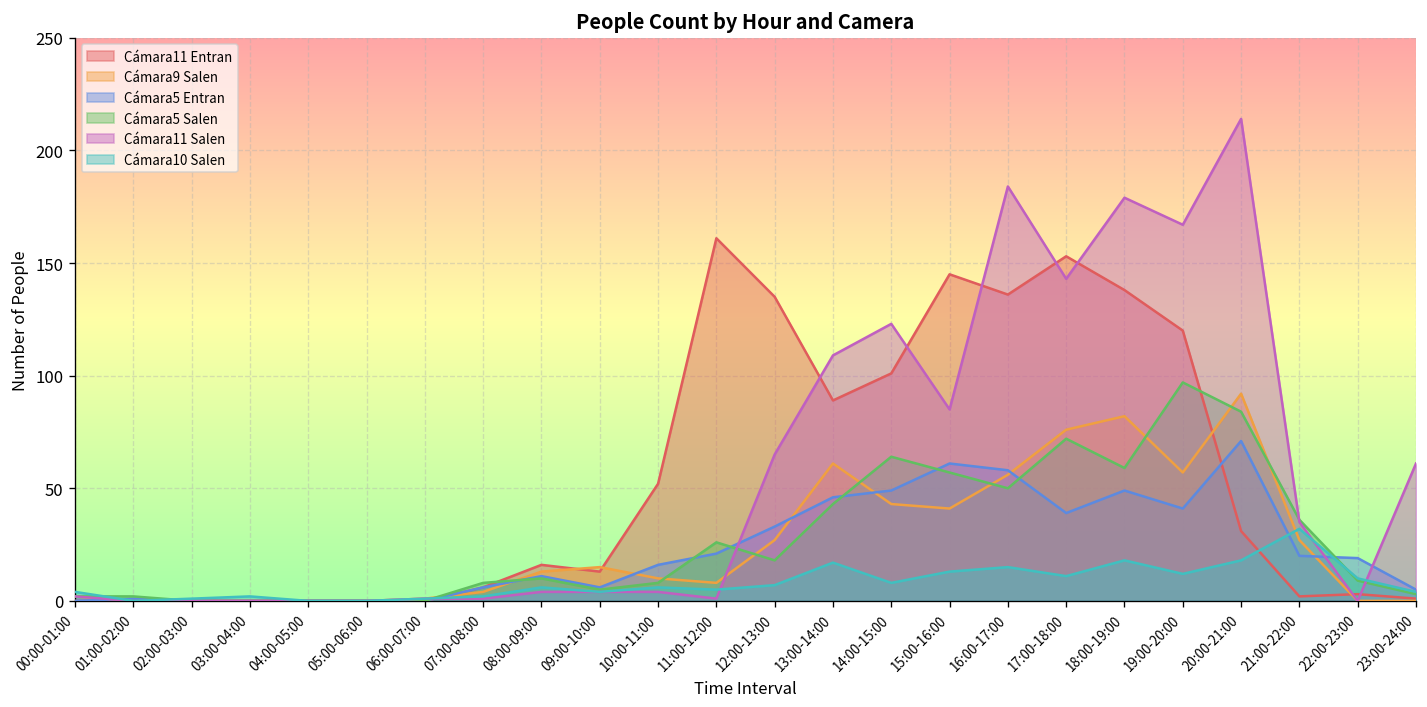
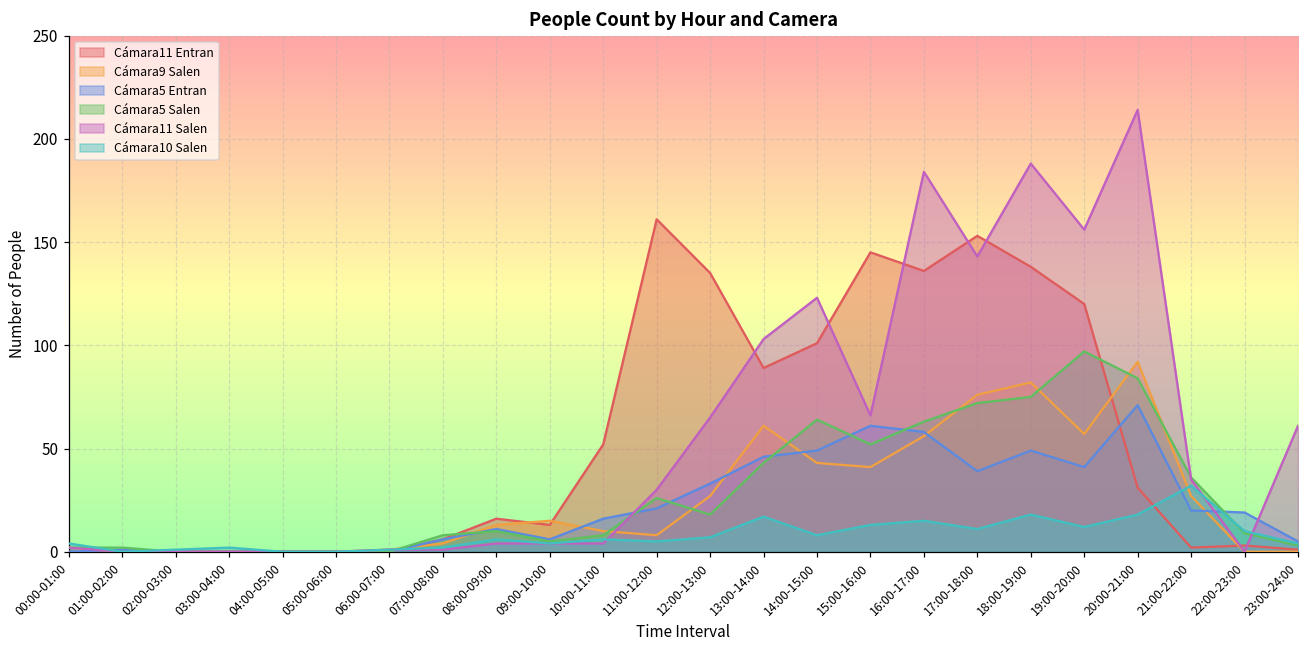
  {
    "Cámara5 Salen": {
      "07:00-08:00": 8,
      "10:00-11:00": 8,
      "11:00-12:00": 26,
      "12:00-13:00": 18,
      "13:00-14:00": 43,
      "14:00-15:00": 64,
-     "15:00-16:00": 57,
-     "16:00-17:00": 50,
+     "15:00-16:00": 52,
+     "16:00-17:00": 63,
      "17:00-18:00": 72,
-     "18:00-19:00": 59,
+     "18:00-19:00": 75,
      "19:00-20:00": 97,
      "20:00-21:00": 84
    },
    "Cámara11 Salen": {
      "08:00-09:00": 4,
      "10:00-11:00": 4,
-     "11:00-12:00": 1,
+     "11:00-12:00": 30,
      "12:00-13:00": 65,
-     "13:00-14:00": 109,
+     "13:00-14:00": 103,
      "14:00-15:00": 123,
-     "15:00-16:00": 85,
+     "15:00-16:00": 66,
      "16:00-17:00": 184,
      "17:00-18:00": 143,
-     "18:00-19:00": 179,
-     "19:00-20:00": 167,
+     "18:00-19:00": 188,
+     "19:00-20:00": 156,
      "20:00-21:00": 214,
      "23:00-24:00": 61
    }
  }
